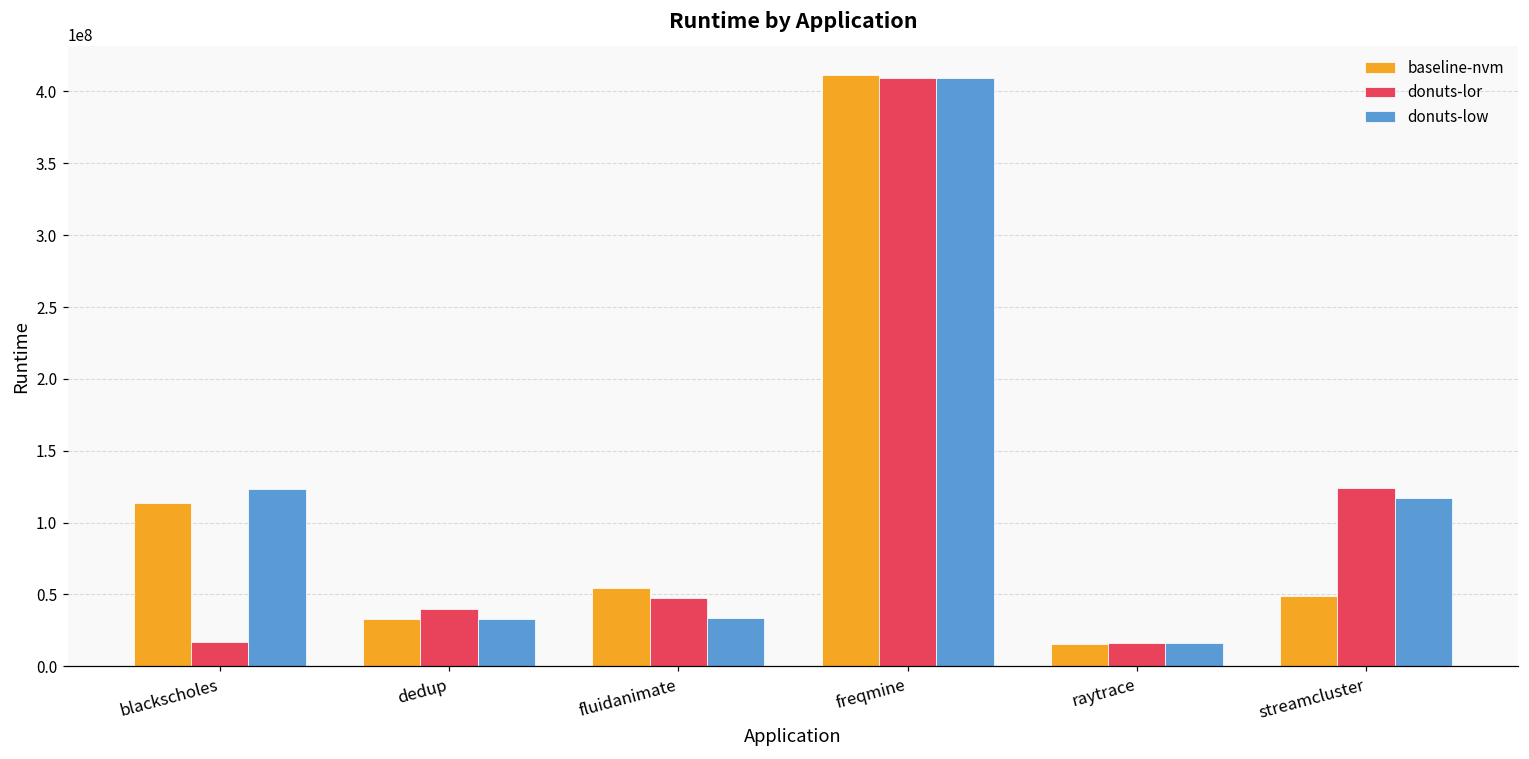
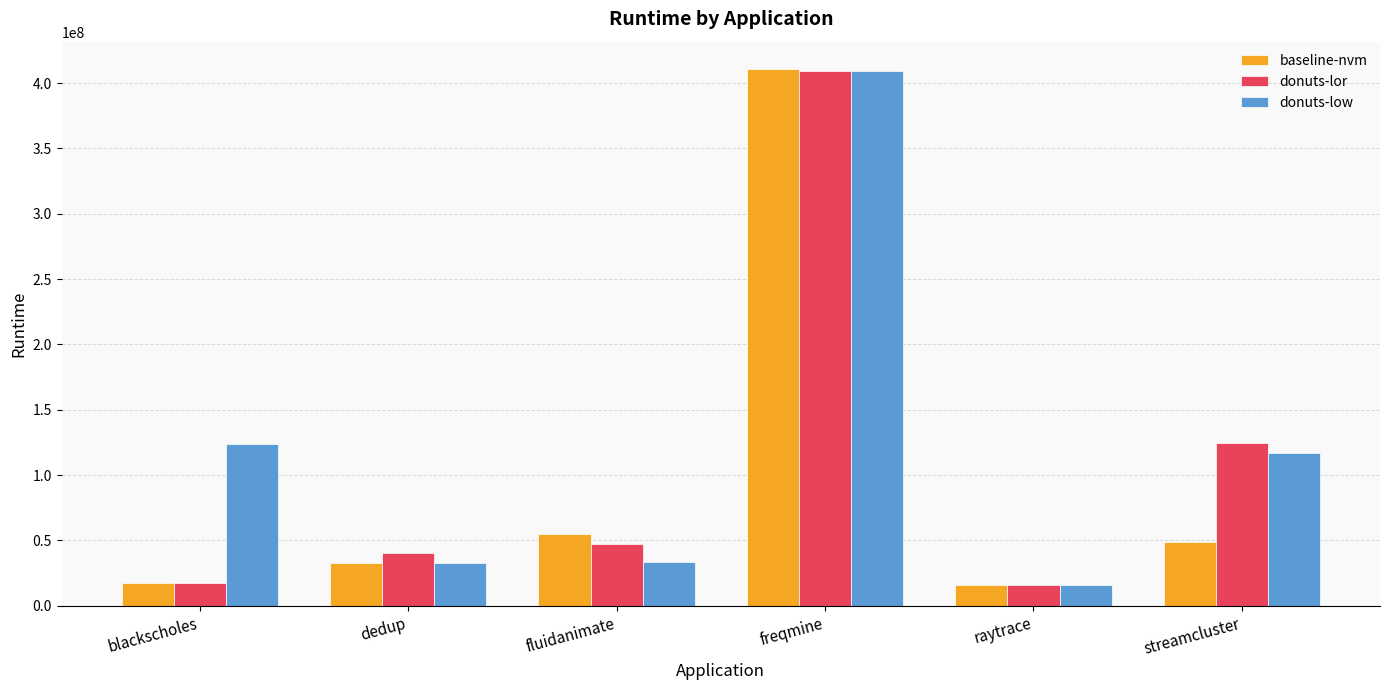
  {
    "baseline-nvm": {
-     "blackscholes": 114000000,
+     "blackscholes": 17000000,
      "dedup": 33000000,
      "fluidanimate": 55000000,
      "freqmine": 411000000,
      "raytrace": 16000000,
      "streamcluster": 49000000
    },
    "donuts-lor": {
      "blackscholes": 17000000,
      "dedup": 40000000,
      "fluidanimate": 48000000,
      "freqmine": 409000000,
      "raytrace": 16000000,
      "streamcluster": 124000000
    },
    "donuts-low": {
      "blackscholes": 124000000,
      "dedup": 33000000,
      "fluidanimate": 34000000,
      "freqmine": 409000000,
      "raytrace": 16000000,
      "streamcluster": 117000000
    }
  }
